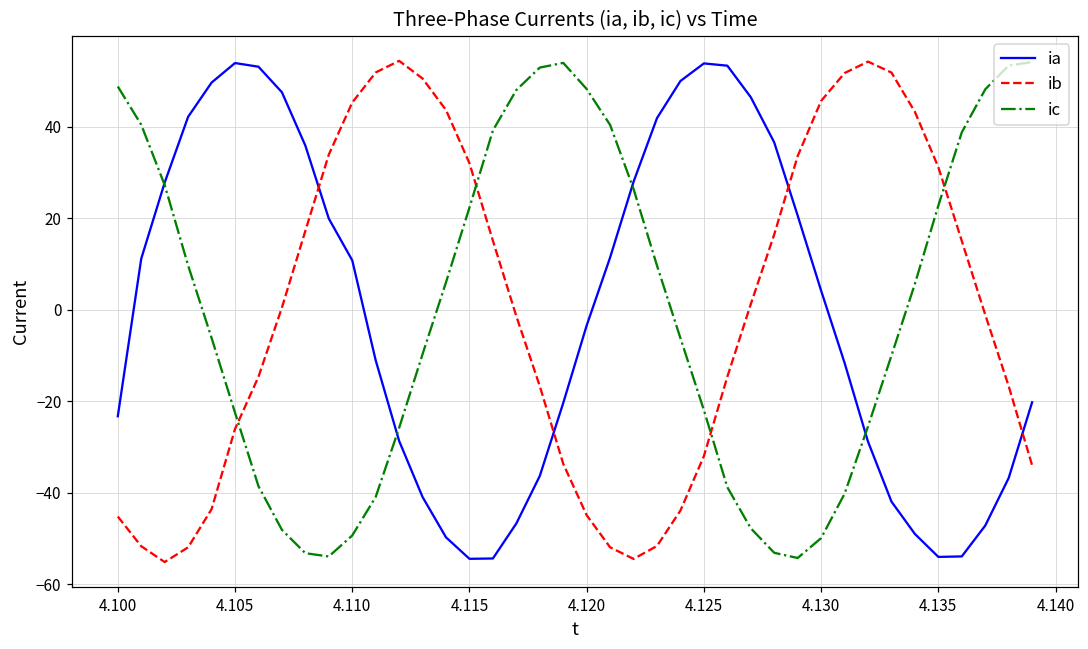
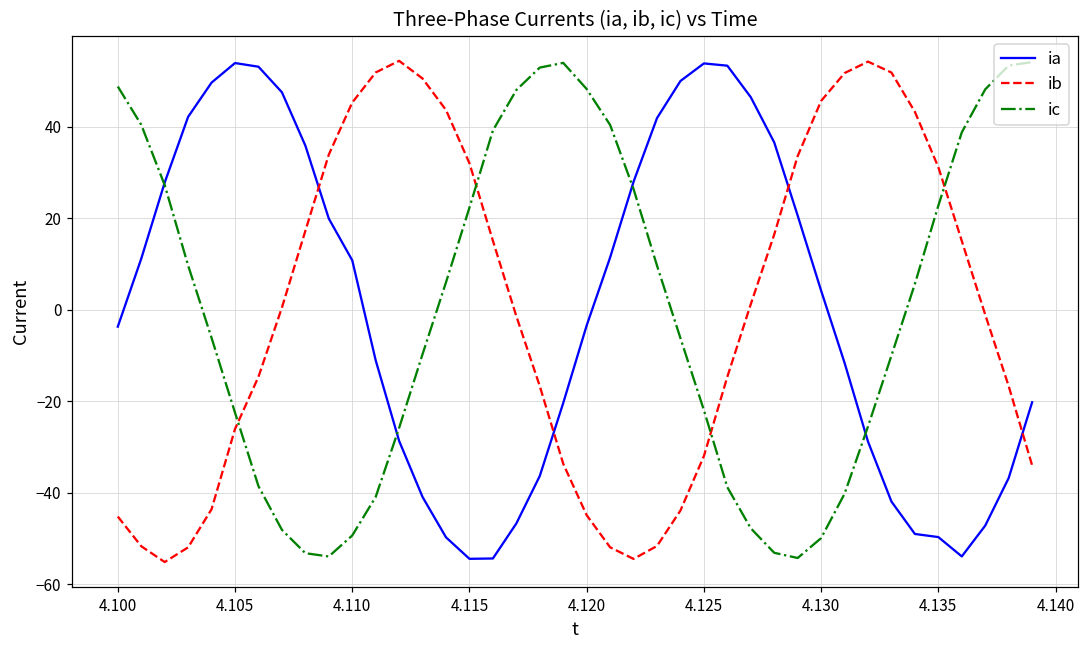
  {
    "ia": {
-     "4.100": -23,
+     "4.100": -4,
      "4.105": 54,
      "4.110": 11,
      "4.115": -54,
      "4.120": -3,
      "4.125": 54,
      "4.130": 4,
-     "4.135": -54
+     "4.135": -50
    },
    "ib": {
      "4.100": -45,
      "4.105": -26,
      "4.110": 45,
      "4.115": 32,
      "4.120": -45,
      "4.125": -32,
      "4.130": 46,
      "4.135": 31
    },
    "ic": {
      "4.100": 49,
      "4.105": -22,
      "4.110": -49,
      "4.115": 22,
      "4.120": 48,
      "4.125": -22,
      "4.130": -50,
      "4.135": 23
    }
  }
